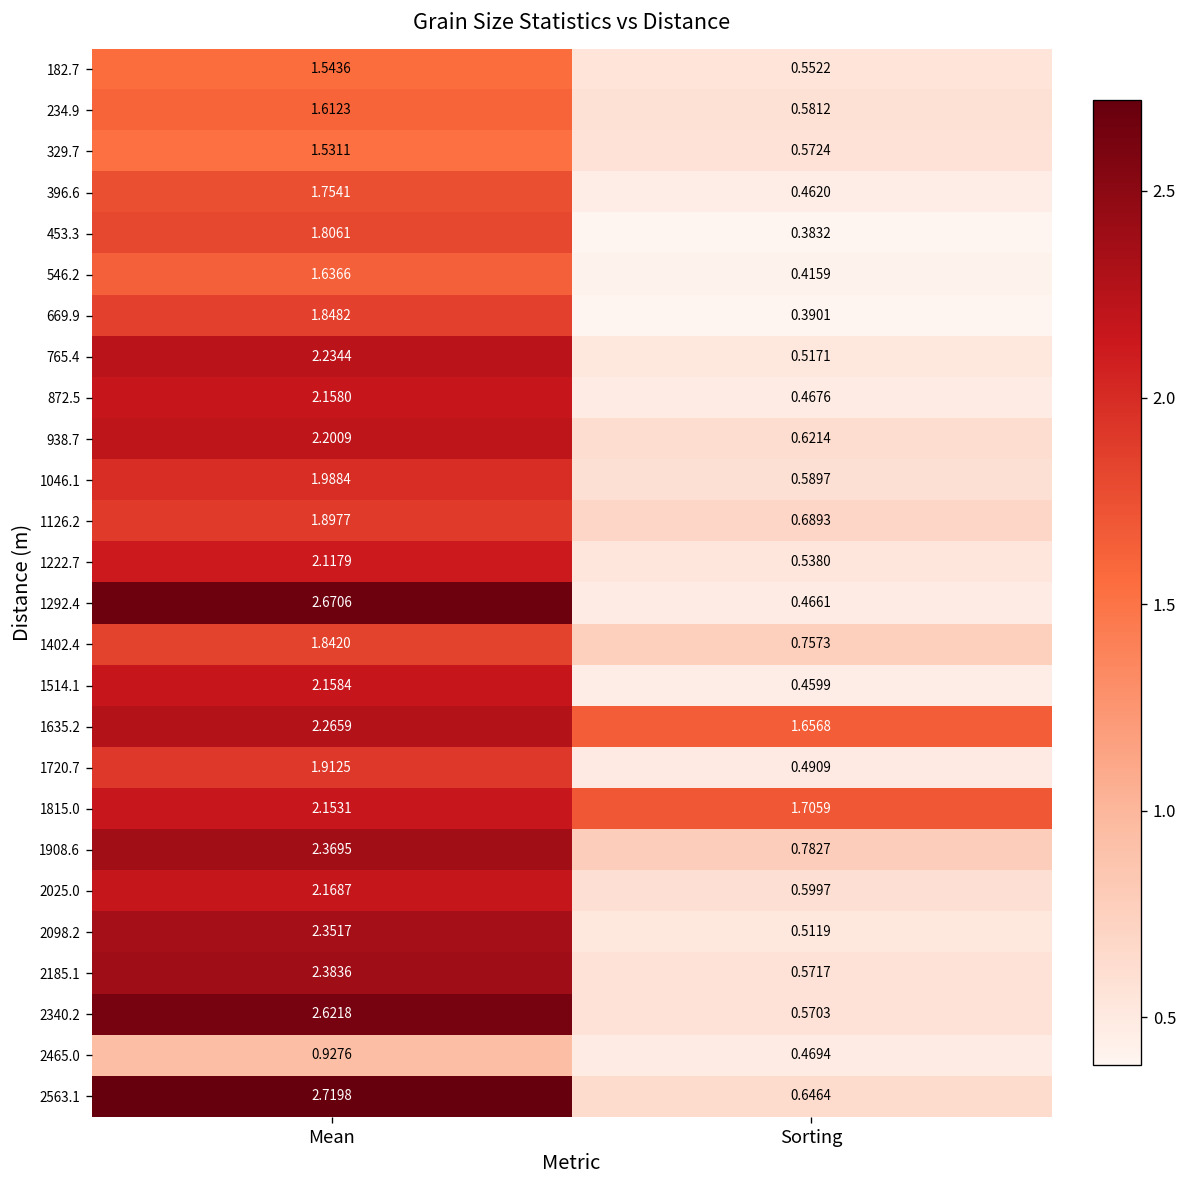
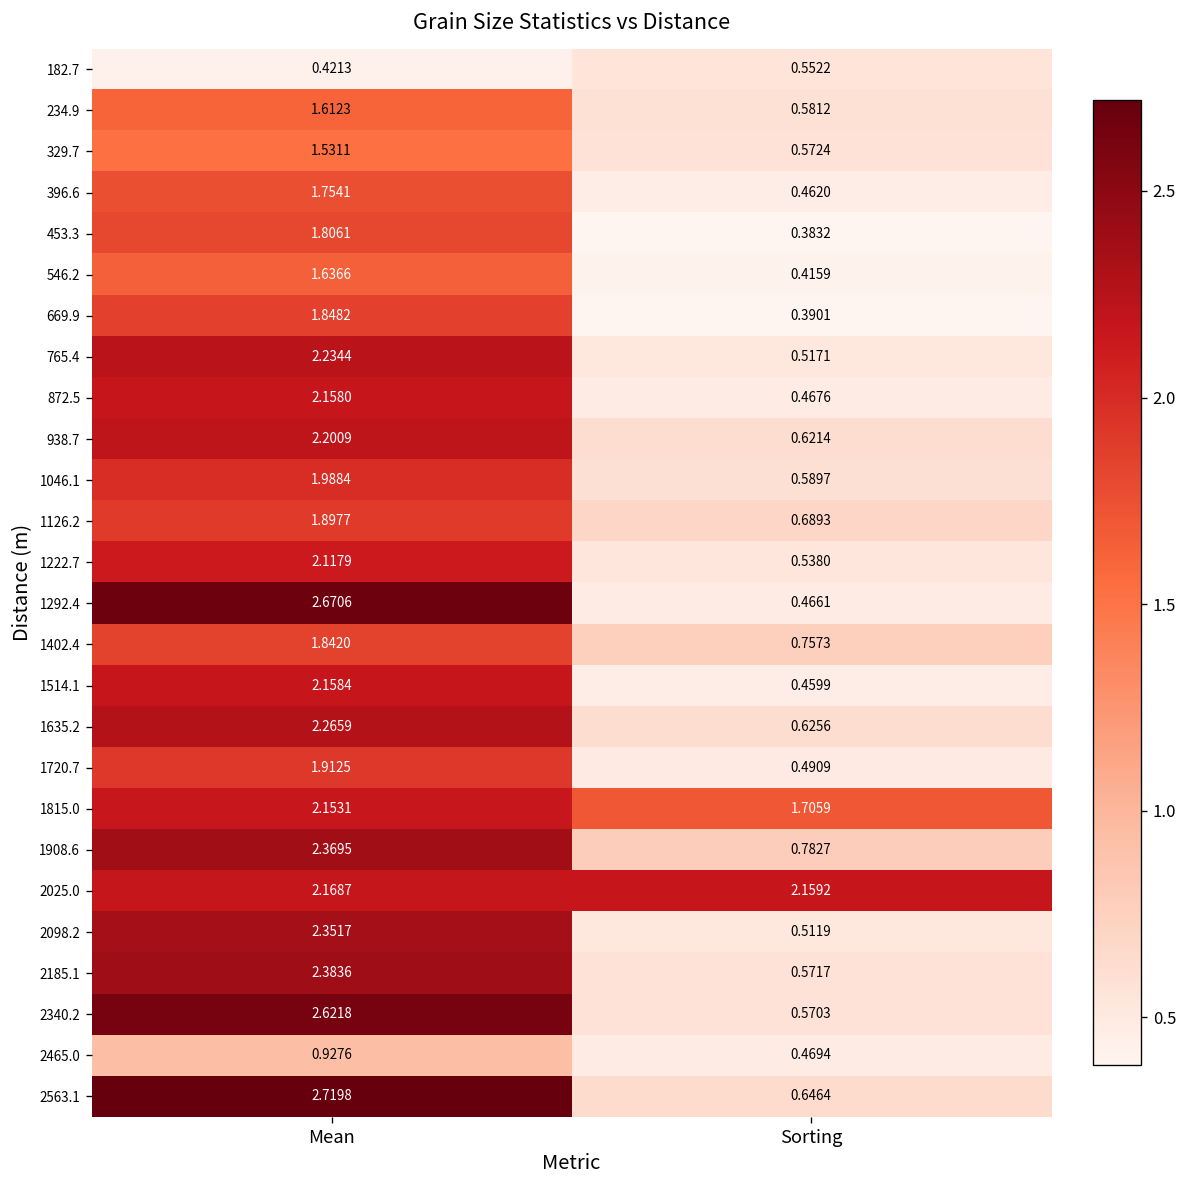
  {
    "182.7": {
-     "Mean": 1.5436,
+     "Mean": 0.4213,
      "Sorting": 0.5522
    },
    "234.9": {
      "Mean": 1.6123,
      "Sorting": 0.5812
    },
    "329.7": {
      "Mean": 1.5311,
      "Sorting": 0.5724
    },
    "396.6": {
      "Mean": 1.7541,
      "Sorting": 0.4620
    },
    "453.3": {
      "Mean": 1.8061,
      "Sorting": 0.3832
    },
    "546.2": {
      "Mean": 1.6366,
      "Sorting": 0.4159
    },
    "669.9": {
      "Mean": 1.8482,
      "Sorting": 0.3901
    },
    "765.4": {
      "Mean": 2.2344,
      "Sorting": 0.5171
    },
    "872.5": {
      "Mean": 2.1580,
      "Sorting": 0.4676
    },
    "938.7": {
      "Mean": 2.2009,
      "Sorting": 0.6214
    },
    "1046.1": {
      "Mean": 1.9884,
      "Sorting": 0.5897
    },
    "1126.2": {
      "Mean": 1.8977,
      "Sorting": 0.6893
    },
    "1222.7": {
      "Mean": 2.1179,
      "Sorting": 0.5380
    },
    "1292.4": {
      "Mean": 2.6706,
      "Sorting": 0.4661
    },
    "1402.4": {
      "Mean": 1.8420,
      "Sorting": 0.7573
    },
    "1514.1": {
      "Mean": 2.1584,
      "Sorting": 0.4599
    },
    "1635.2": {
      "Mean": 2.2659,
-     "Sorting": 1.6568
+     "Sorting": 0.6256
    },
    "1720.7": {
      "Mean": 1.9125,
      "Sorting": 0.4909
    },
    "1815.0": {
      "Mean": 2.1531,
      "Sorting": 1.7059
    },
    "1908.6": {
      "Mean": 2.3695,
      "Sorting": 0.7827
    },
    "2025.0": {
      "Mean": 2.1687,
-     "Sorting": 0.5997
+     "Sorting": 2.1592
    },
    "2098.2": {
      "Mean": 2.3517,
      "Sorting": 0.5119
    },
    "2185.1": {
      "Mean": 2.3836,
      "Sorting": 0.5717
    },
    "2340.2": {
      "Mean": 2.6218,
      "Sorting": 0.5703
    },
    "2465.0": {
      "Mean": 0.9276,
      "Sorting": 0.4694
    },
    "2563.1": {
      "Mean": 2.7198,
      "Sorting": 0.6464
    }
  }
